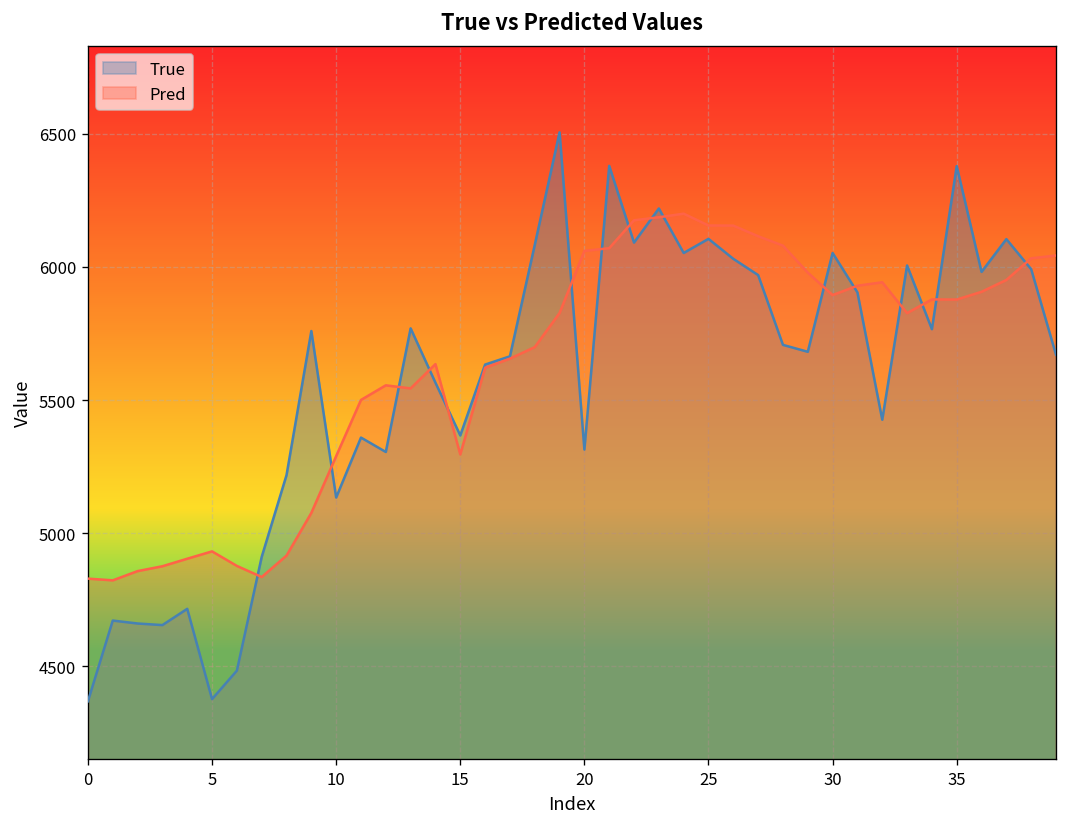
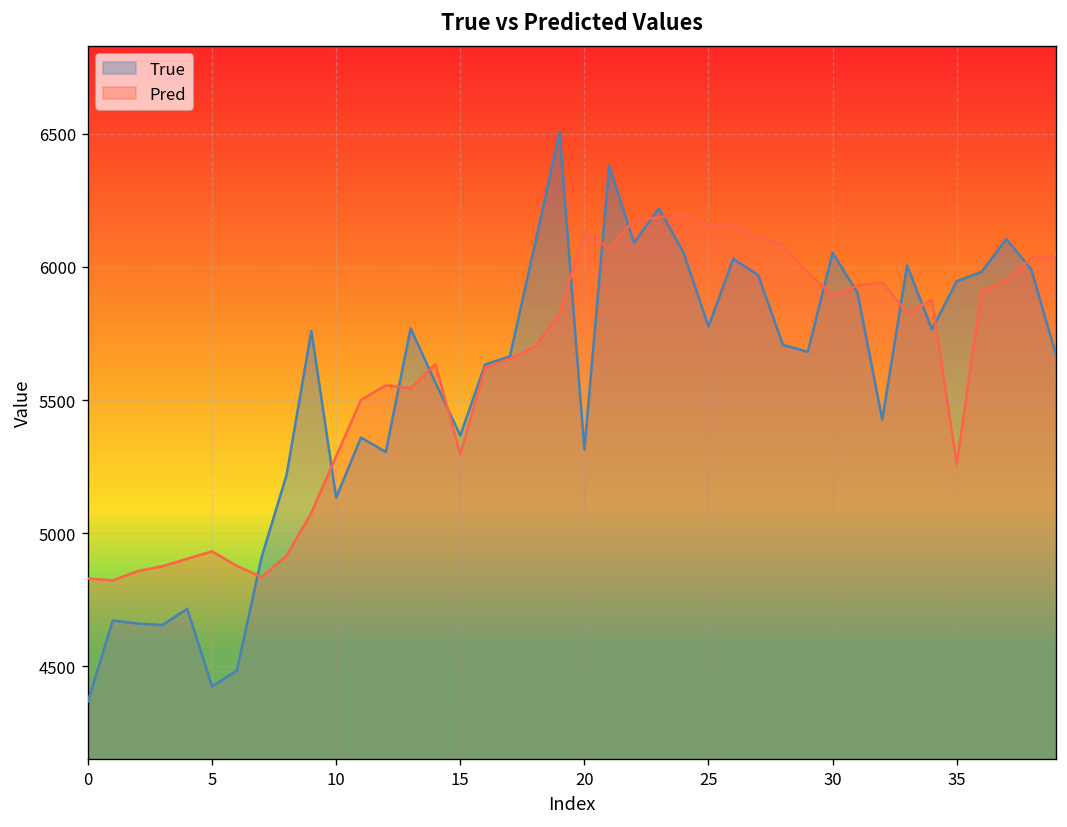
  {
    "True": {
      "0": 4370,
-     "5": 4380,
+     "5": 4430,
      "10": 5130,
      "15": 5370,
      "20": 5310,
-     "25": 6110,
+     "25": 5780,
      "30": 6050,
-     "35": 6380
+     "35": 5950
    },
    "Pred": {
      "0": 4830,
      "5": 4930,
      "10": 5290,
      "15": 5300,
-     "20": 6060,
+     "20": 6130,
      "25": 6160,
      "30": 5890,
-     "35": 5880
+     "35": 5260
    }
  }
